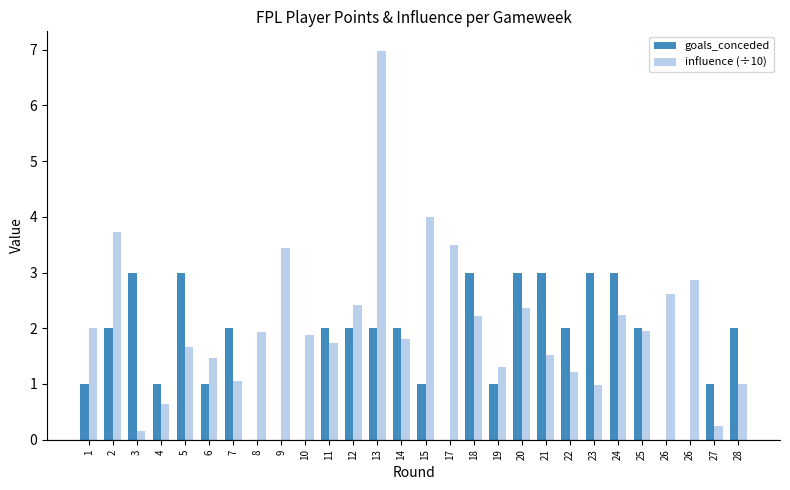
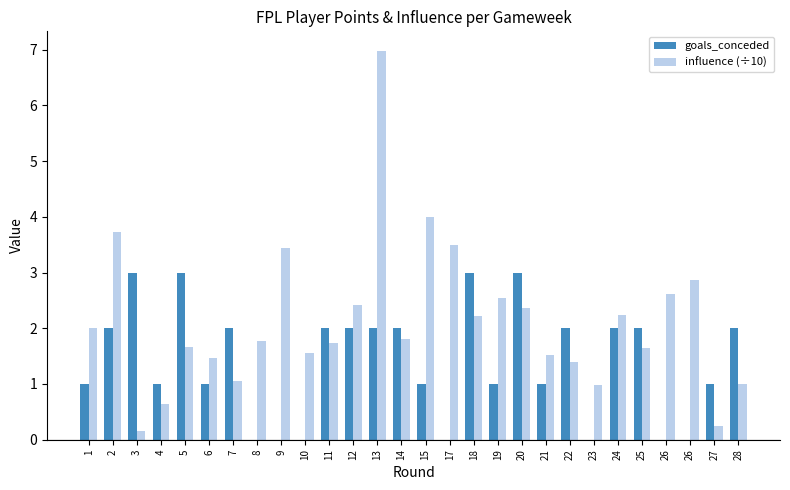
  {
    "goals_conceded": {
      "1": 1,
      "2": 2,
      "3": 3,
      "4": 1,
      "5": 3,
      "6": 1,
      "7": 2,
      "8": 0,
      "9": 0,
      "10": 0,
      "11": 2,
      "12": 2,
      "13": 2,
      "14": 2,
      "15": 1,
      "17": 0,
      "18": 3,
      "19": 1,
      "20": 3,
-     "21": 3,
+     "21": 1,
      "22": 2,
-     "23": 3,
-     "24": 3,
+     "23": 0,
+     "24": 2,
      "25": 2,
      "27": 1,
      "28": 2
    },
    "influence (÷10)": {
      "1": 2.0,
      "2": 3.7,
      "3": 0.2,
      "4": 0.6,
      "5": 1.7,
      "6": 1.5,
      "7": 1.1,
-     "8": 1.9,
+     "8": 1.8,
      "9": 3.4,
-     "10": 1.9,
+     "10": 1.6,
      "11": 1.7,
      "12": 2.4,
      "13": 7.0,
      "14": 1.8,
      "15": 4.0,
      "17": 3.5,
      "18": 2.2,
-     "19": 1.3,
+     "19": 2.5,
      "20": 2.4,
      "21": 1.5,
-     "22": 1.2,
+     "22": 1.4,
      "23": 1.0,
      "24": 2.2,
-     "25": 2.0,
+     "25": 1.6,
      "27": 0.2,
      "28": 1.0
    }
  }
